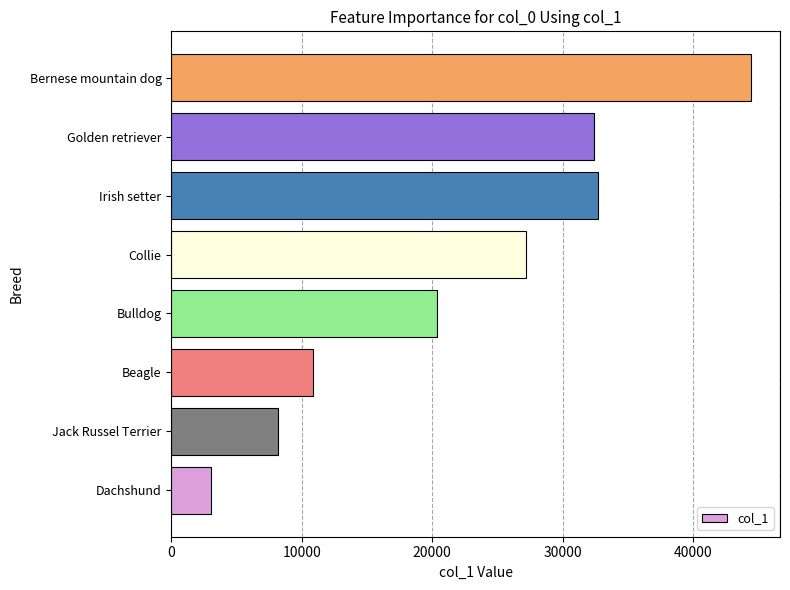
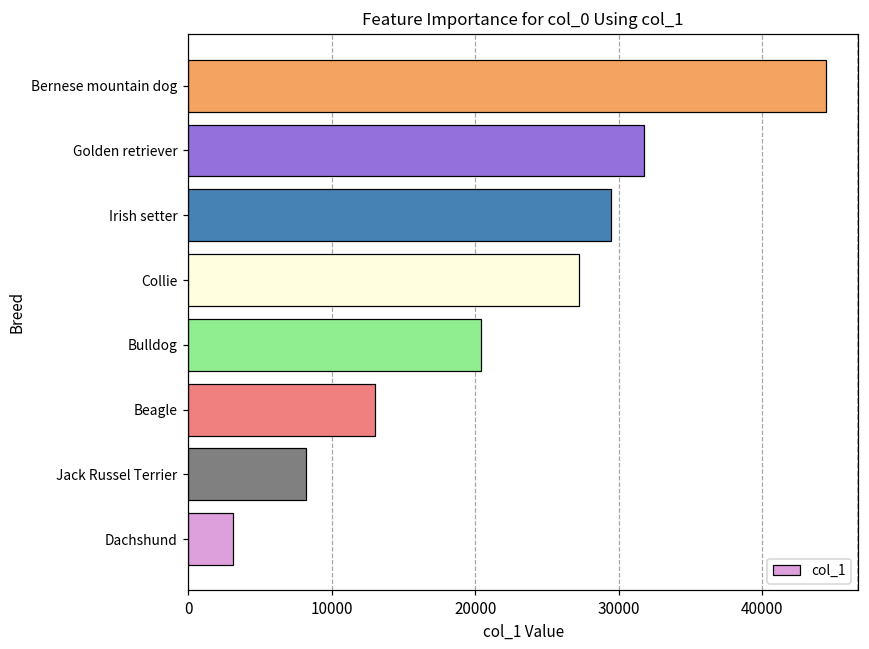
  {
    "Bernese mountain dog": 44500,
-   "Golden retriever": 32500,
-   "Irish setter": 32700,
+   "Golden retriever": 31800,
+   "Irish setter": 29500,
    "Collie": 27200,
    "Bulldog": 20400,
-   "Beagle": 10900,
+   "Beagle": 13000,
    "Jack Russel Terrier": 8200,
    "Dachshund": 3100
  }
